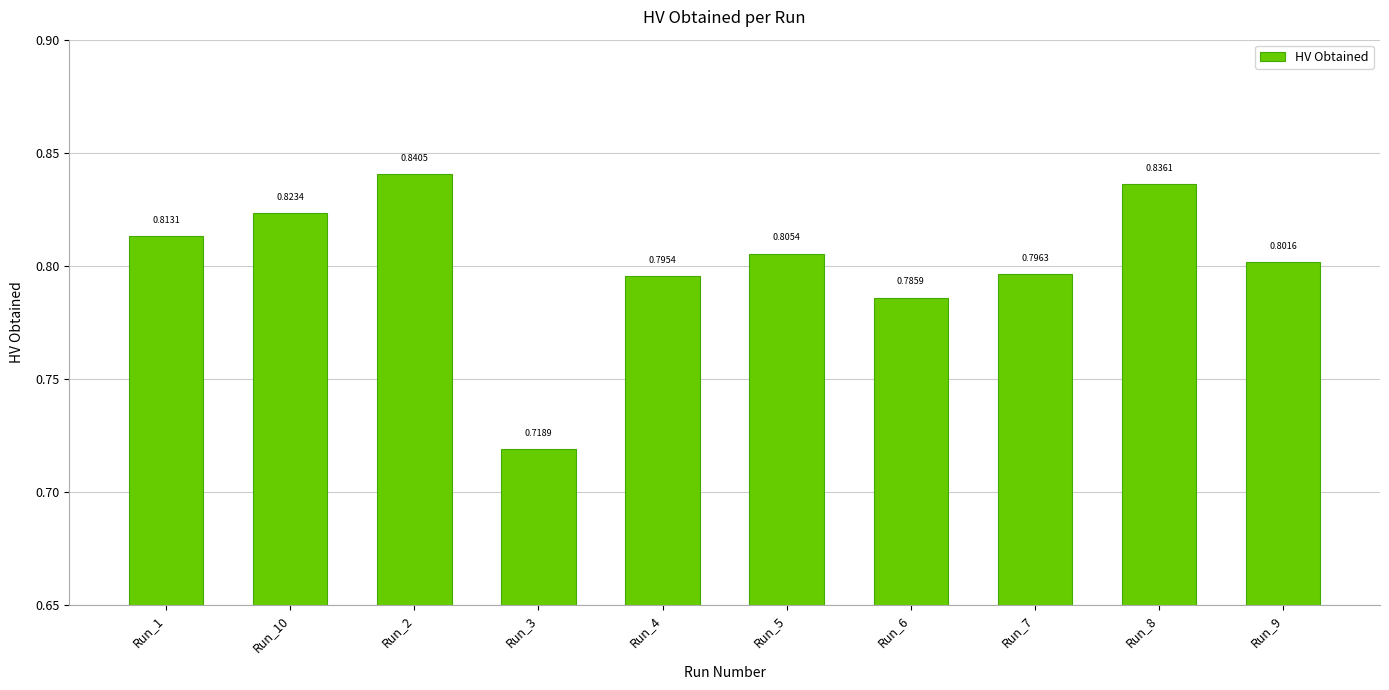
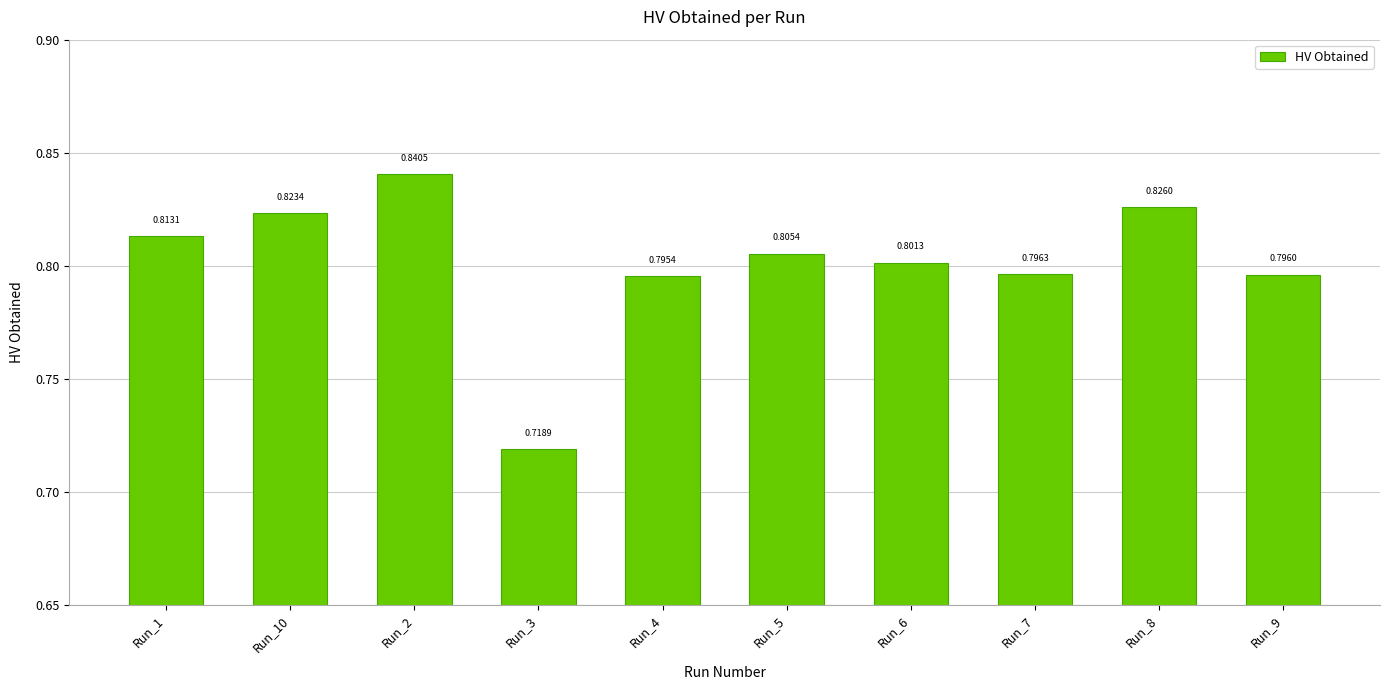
  {
    "Run_1": 0.8131,
    "Run_10": 0.8234,
    "Run_2": 0.8405,
    "Run_3": 0.7189,
    "Run_4": 0.7954,
    "Run_5": 0.8054,
-   "Run_6": 0.7859,
+   "Run_6": 0.8013,
    "Run_7": 0.7963,
-   "Run_8": 0.8361,
-   "Run_9": 0.8016
+   "Run_8": 0.8260,
+   "Run_9": 0.7960
  }
